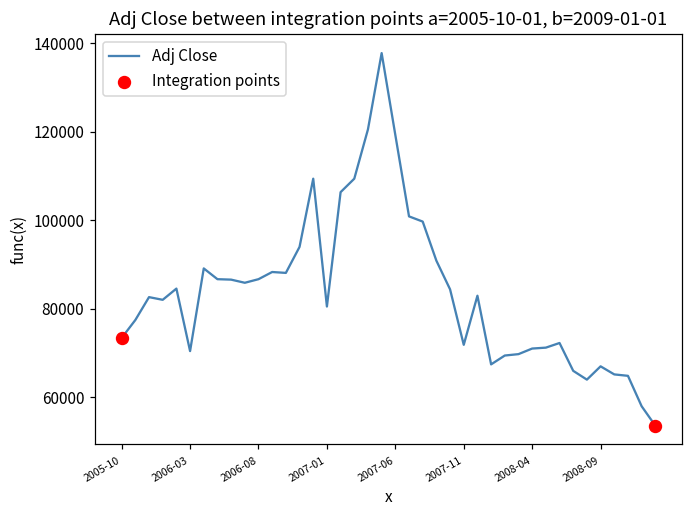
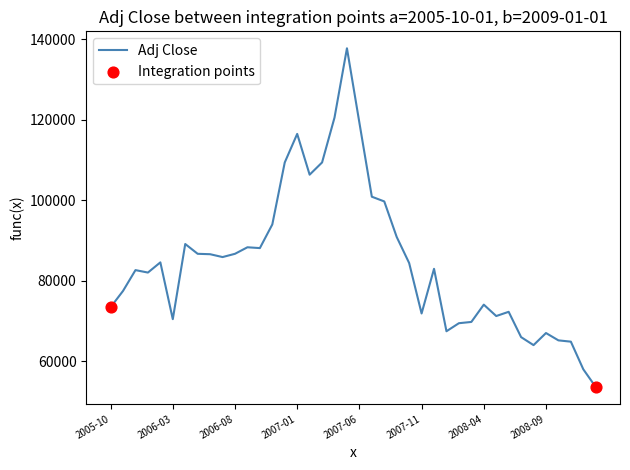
  {
    "Adj Close": {
      "2006-03": 70000,
      "2006-08": 87000,
-     "2007-01": 81000,
+     "2007-01": 116000,
      "2007-06": 119000,
      "2007-11": 72000,
-     "2008-04": 71000,
+     "2008-04": 74000,
      "2008-09": 67000
    }
  }
